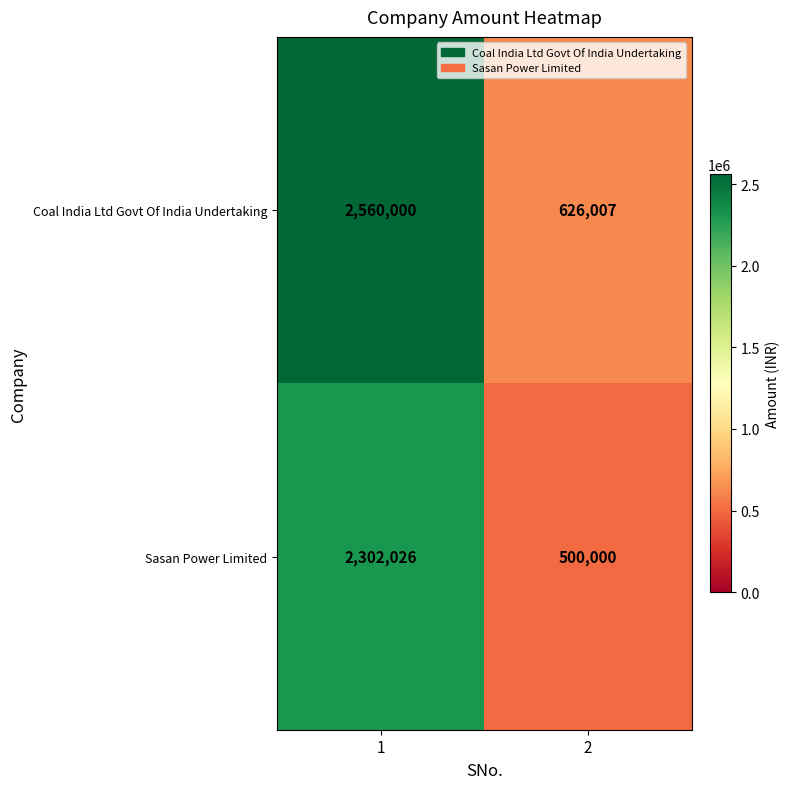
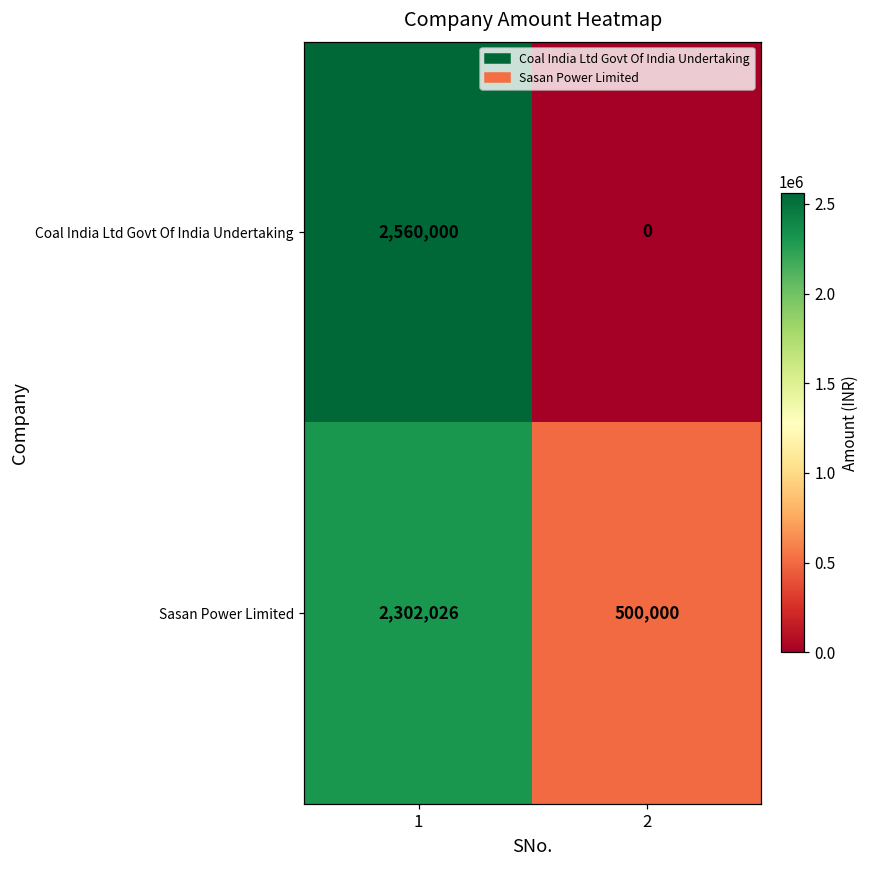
  {
    "Coal India Ltd Govt Of India Undertaking": {
      "1": "2,560,000",
-     "2": "626,007"
+     "2": "0"
    },
    "Sasan Power Limited": {
      "1": "2,302,026",
      "2": "500,000"
    }
  }
